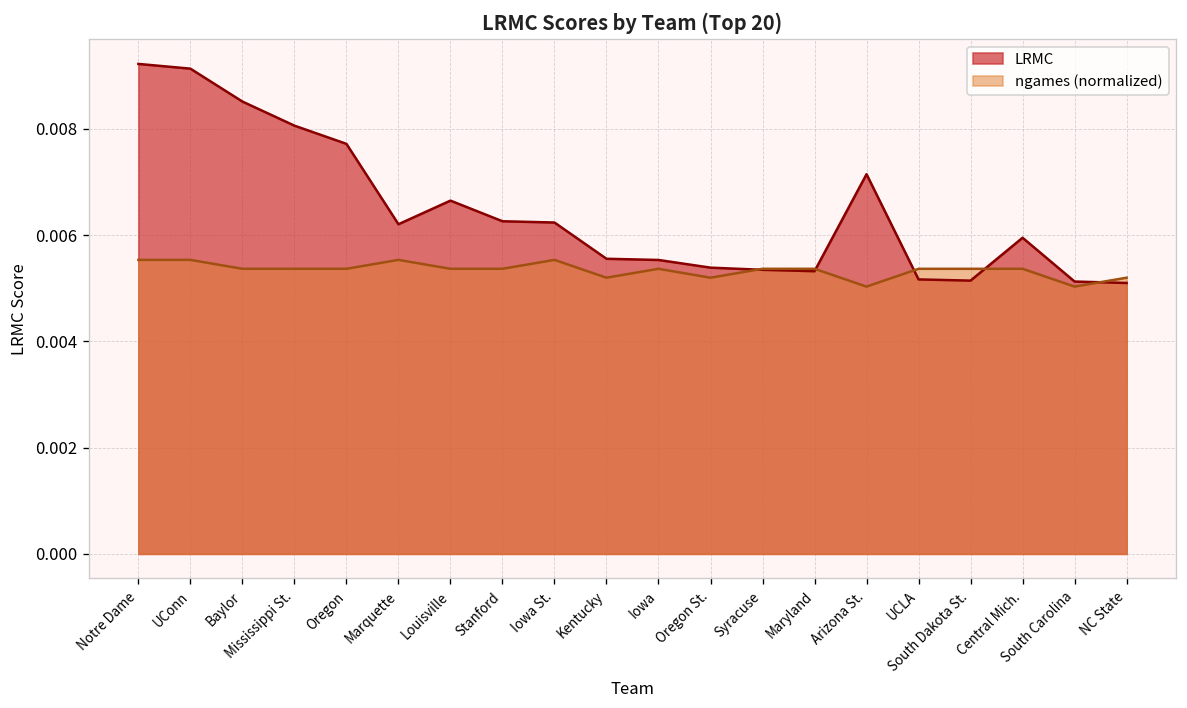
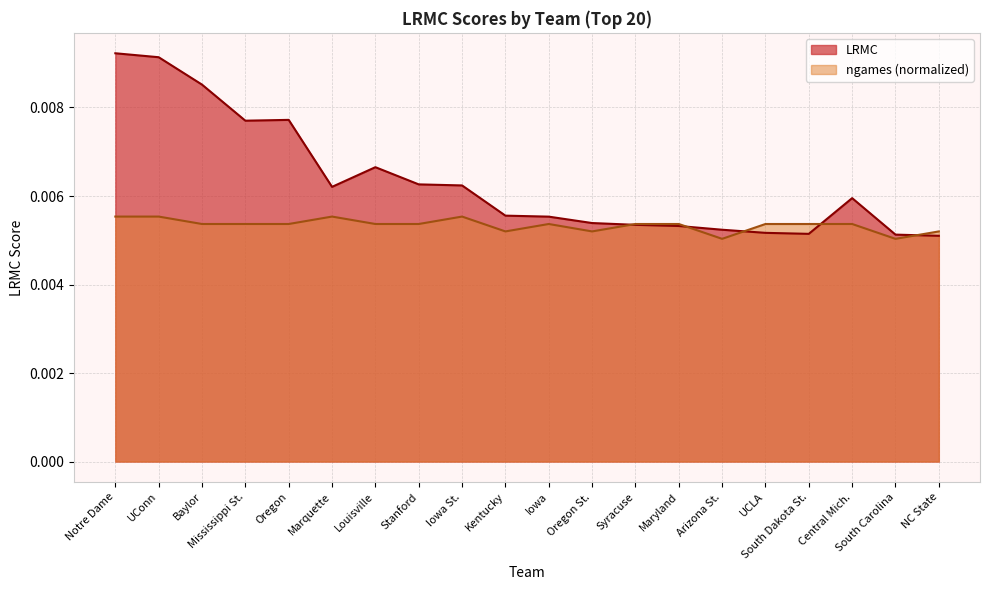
  {
    "LRMC": {
      "Notre Dame": 0.0092,
      "UConn": 0.0091,
      "Baylor": 0.0085,
-     "Mississippi St.": 0.0081,
+     "Mississippi St.": 0.0077,
      "Oregon": 0.0077,
      "Marquette": 0.0062,
      "Louisville": 0.0067,
      "Stanford": 0.0063,
      "Iowa St.": 0.0062,
      "Kentucky": 0.0056,
      "Iowa": 0.0055,
      "Oregon St.": 0.0054,
-     "Arizona St.": 0.0071,
+     "Arizona St.": 0.0052,
      "UCLA": 0.0052,
      "South Dakota St.": 0.0051,
      "Central Mich.": 0.0060,
      "South Carolina": 0.0051,
      "NC State": 0.0051
    },
    "ngames (normalized)": {
      "Notre Dame": 0.0055,
      "UConn": 0.0055,
      "Baylor": 0.0054,
      "Mississippi St.": 0.0054,
      "Oregon": 0.0054,
      "Marquette": 0.0055,
      "Louisville": 0.0054,
      "Stanford": 0.0054,
      "Iowa St.": 0.0055,
      "Kentucky": 0.0052,
      "Iowa": 0.0054,
      "Oregon St.": 0.0052,
      "Arizona St.": 0.0050,
      "UCLA": 0.0054,
      "South Dakota St.": 0.0054,
      "Central Mich.": 0.0054,
      "South Carolina": 0.0050,
      "NC State": 0.0052
    }
  }
